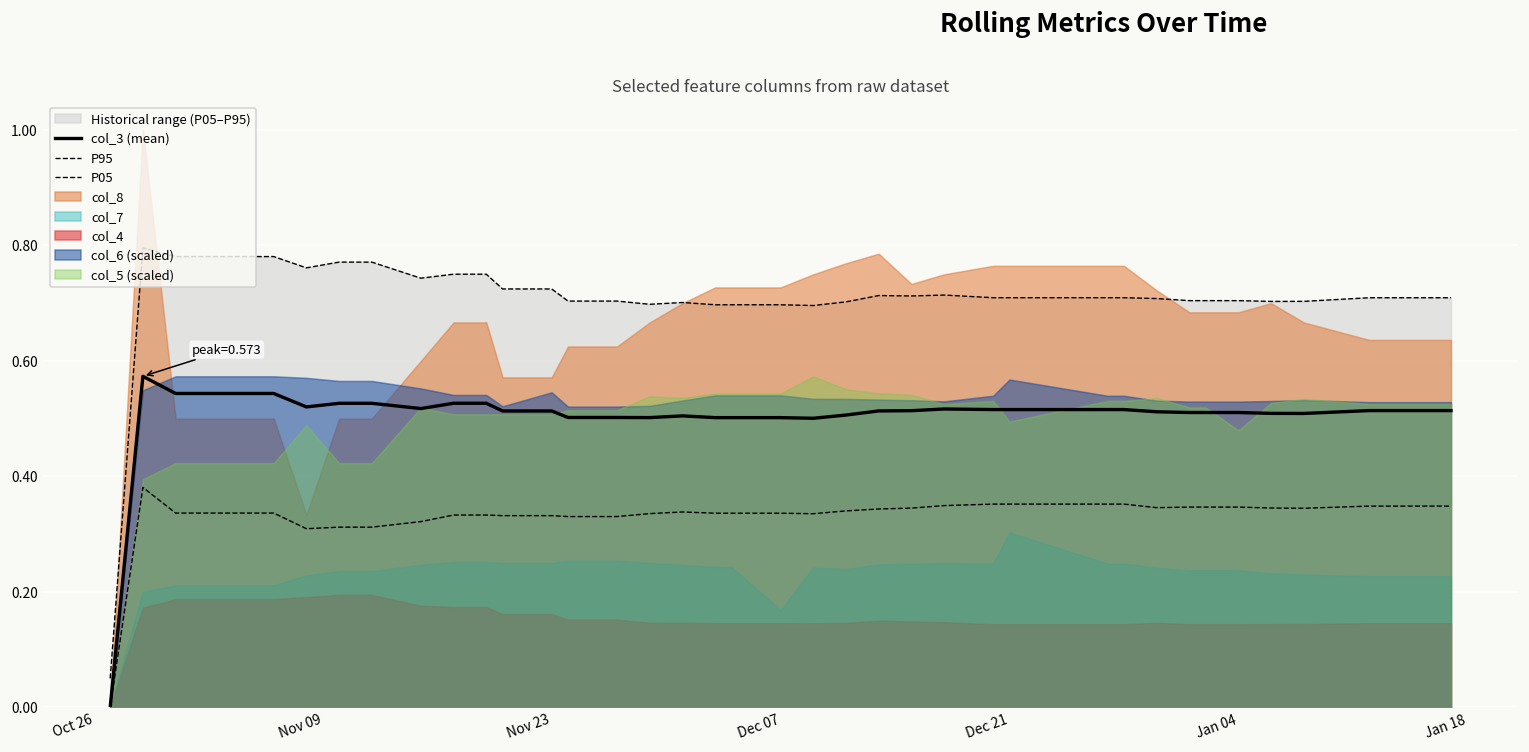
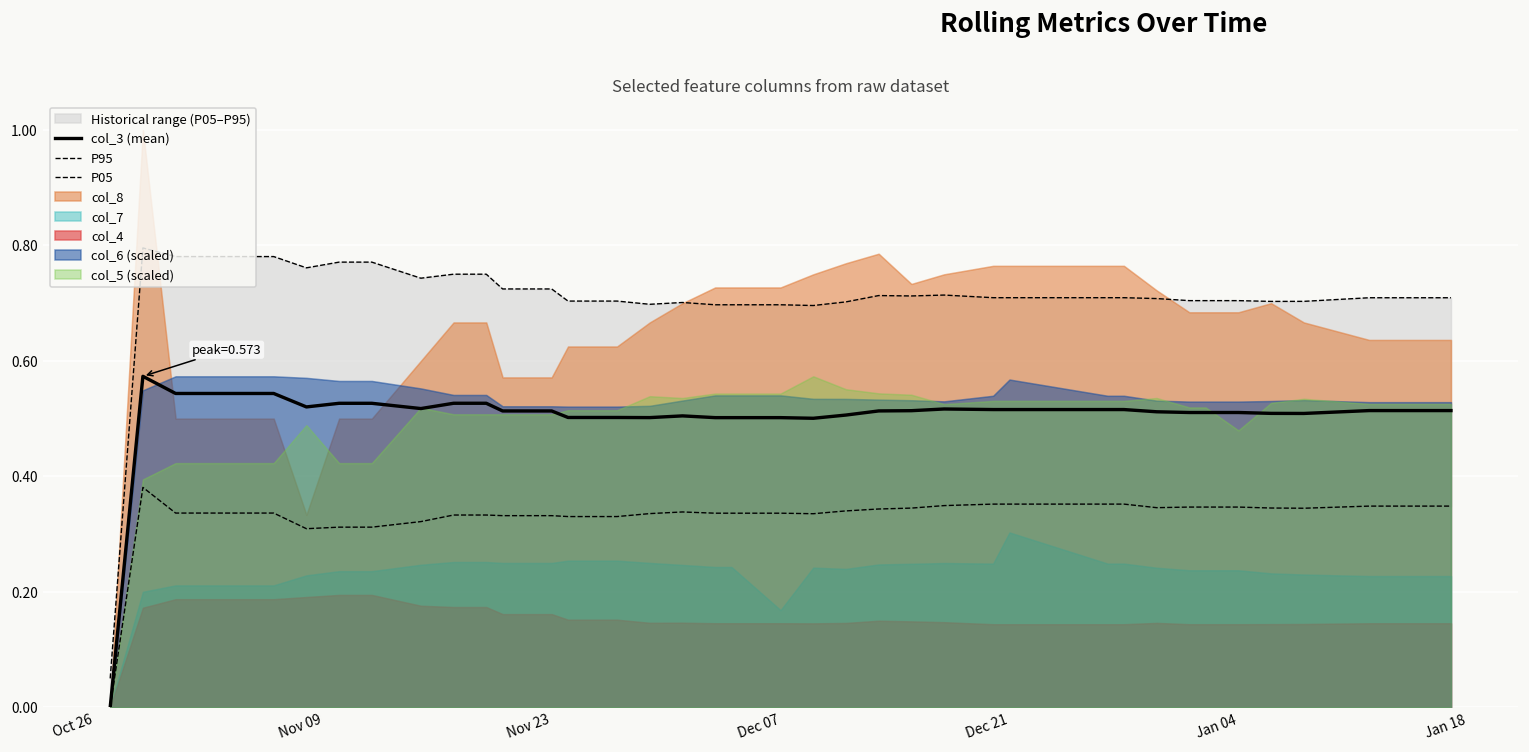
  {
    "Historical range (P05–P95)": {
      "Nov 23": 0.72,
      "Dec 07": 0.70,
      "Dec 21": 0.71,
      "Jan 04": 0.70
    },
    "col_7": {
      "Nov 23": 0.25,
      "Dec 07": 0.17,
      "Dec 21": 0.30,
      "Jan 04": 0.24
    },
    "col_6 (scaled)": {
-     "Nov 23": 0.55,
+     "Nov 23": 0.52,
      "Dec 21": 0.57,
      "Jan 04": 0.53
    },
    "col_5 (scaled)": {
      "Nov 23": 0.51,
-     "Dec 21": 0.49,
+     "Dec 21": 0.53,
      "Jan 04": 0.48
    }
  }
